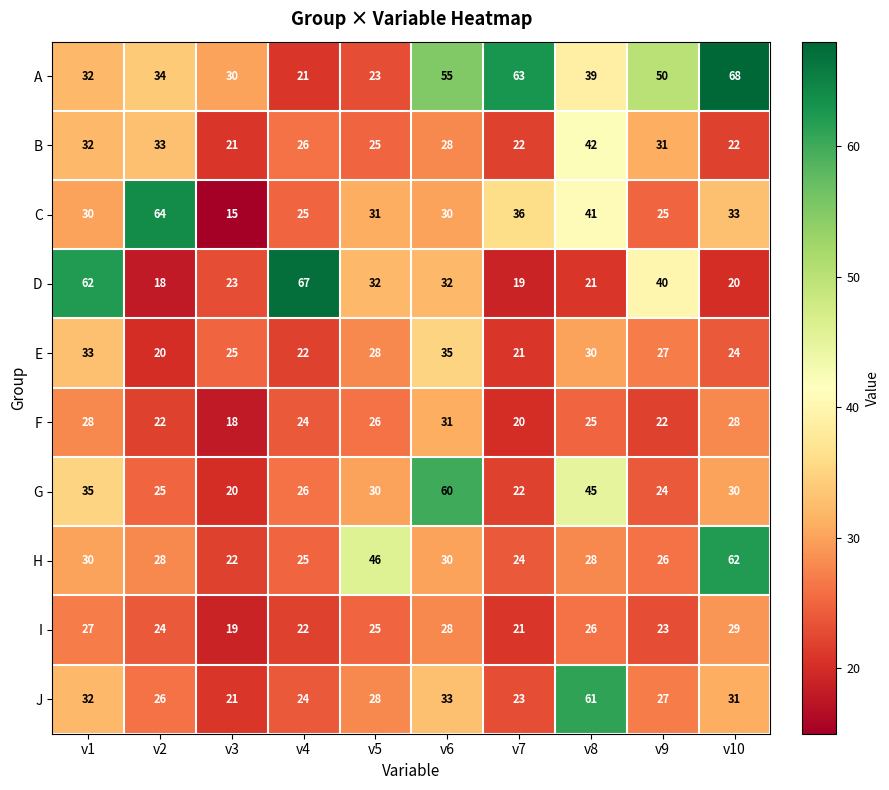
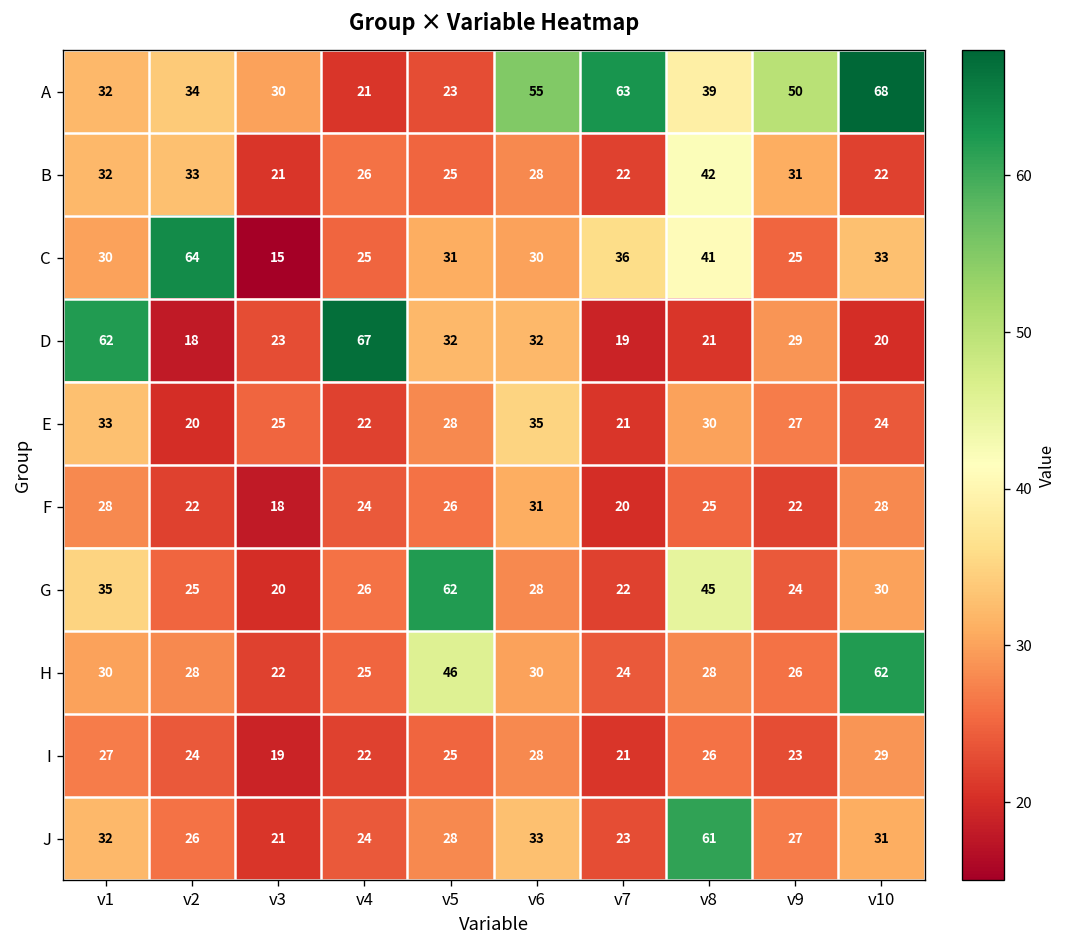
  {
    "A": {
      "v1": 32,
      "v2": 34,
      "v3": 30,
      "v4": 21,
      "v5": 23,
      "v6": 55,
      "v7": 63,
      "v8": 39,
      "v9": 50,
      "v10": 68
    },
    "B": {
      "v1": 32,
      "v2": 33,
      "v3": 21,
      "v4": 26,
      "v5": 25,
      "v6": 28,
      "v7": 22,
      "v8": 42,
      "v9": 31,
      "v10": 22
    },
    "C": {
      "v1": 30,
      "v2": 64,
      "v3": 15,
      "v4": 25,
      "v5": 31,
      "v6": 30,
      "v7": 36,
      "v8": 41,
      "v9": 25,
      "v10": 33
    },
    "D": {
      "v1": 62,
      "v2": 18,
      "v3": 23,
      "v4": 67,
      "v5": 32,
      "v6": 32,
      "v7": 19,
      "v8": 21,
-     "v9": 40,
+     "v9": 29,
      "v10": 20
    },
    "E": {
      "v1": 33,
      "v2": 20,
      "v3": 25,
      "v4": 22,
      "v5": 28,
      "v6": 35,
      "v7": 21,
      "v8": 30,
      "v9": 27,
      "v10": 24
    },
    "F": {
      "v1": 28,
      "v2": 22,
      "v3": 18,
      "v4": 24,
      "v5": 26,
      "v6": 31,
      "v7": 20,
      "v8": 25,
      "v9": 22,
      "v10": 28
    },
    "G": {
      "v1": 35,
      "v2": 25,
      "v3": 20,
      "v4": 26,
-     "v5": 30,
-     "v6": 60,
+     "v5": 62,
+     "v6": 28,
      "v7": 22,
      "v8": 45,
      "v9": 24,
      "v10": 30
    },
    "H": {
      "v1": 30,
      "v2": 28,
      "v3": 22,
      "v4": 25,
      "v5": 46,
      "v6": 30,
      "v7": 24,
      "v8": 28,
      "v9": 26,
      "v10": 62
    },
    "I": {
      "v1": 27,
      "v2": 24,
      "v3": 19,
      "v4": 22,
      "v5": 25,
      "v6": 28,
      "v7": 21,
      "v8": 26,
      "v9": 23,
      "v10": 29
    },
    "J": {
      "v1": 32,
      "v2": 26,
      "v3": 21,
      "v4": 24,
      "v5": 28,
      "v6": 33,
      "v7": 23,
      "v8": 61,
      "v9": 27,
      "v10": 31
    }
  }
